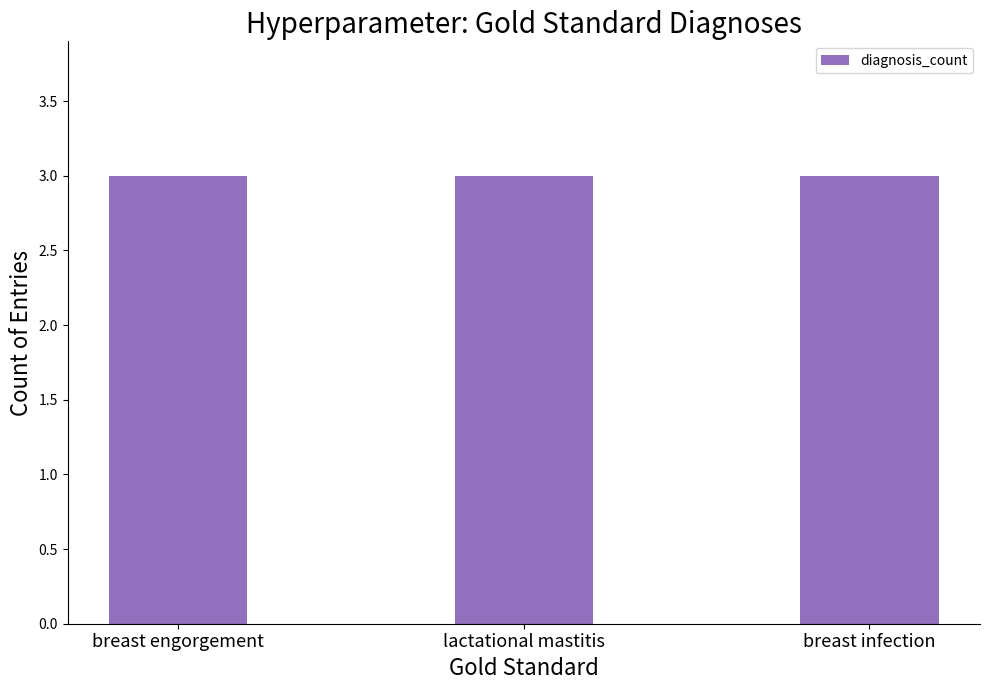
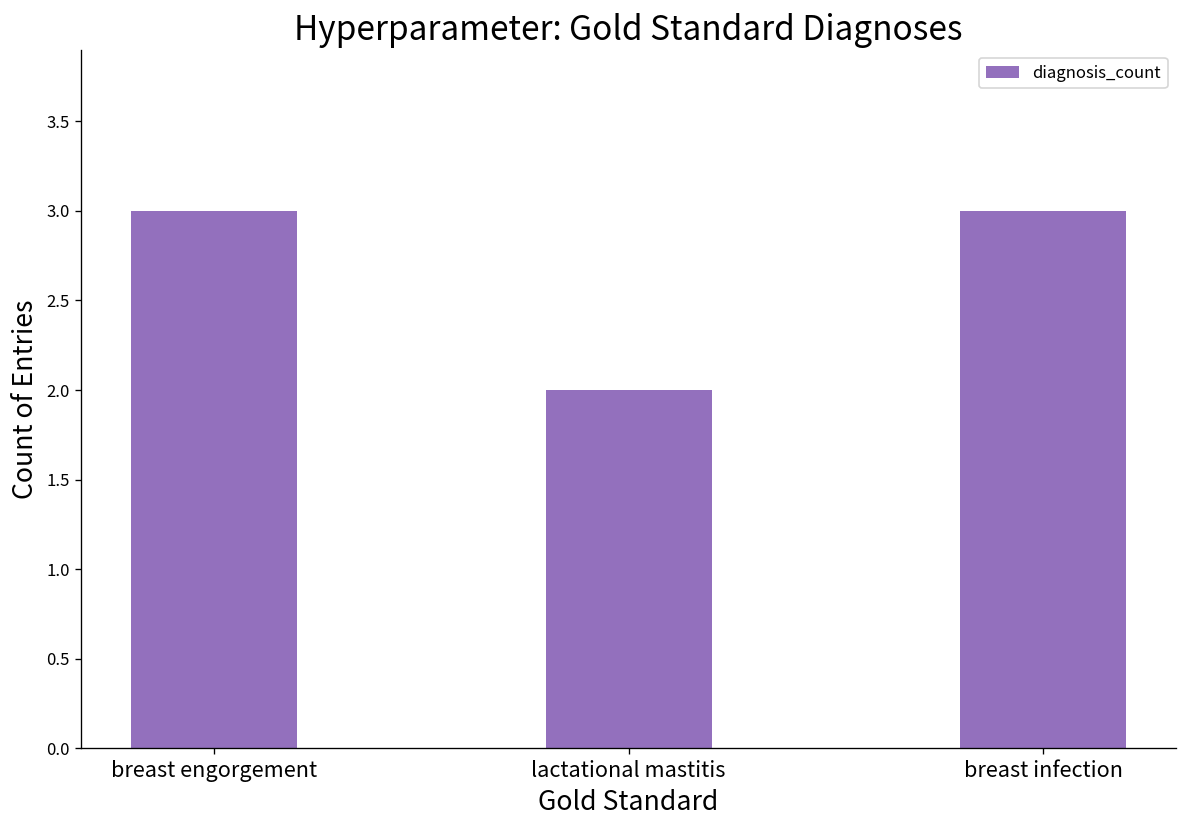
  {
    "breast engorgement": 3,
-   "lactational mastitis": 3,
+   "lactational mastitis": 2,
    "breast infection": 3
  }
